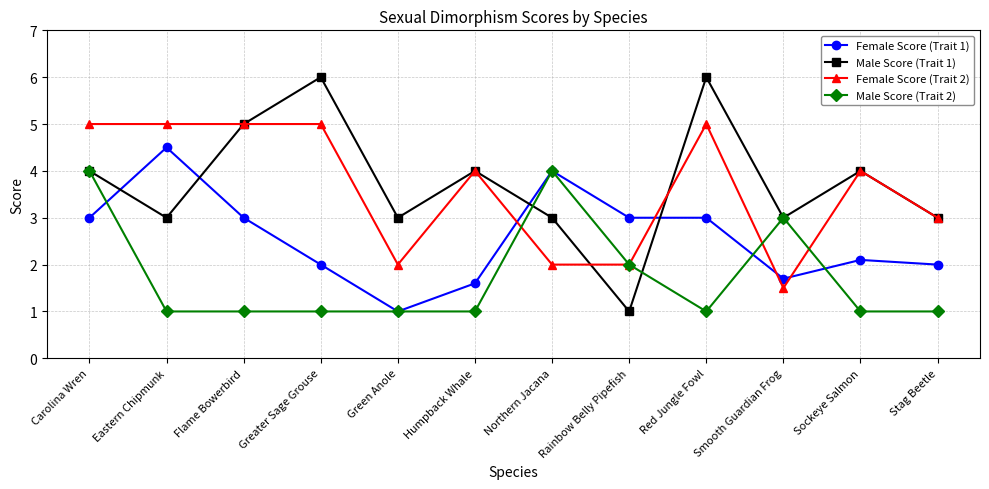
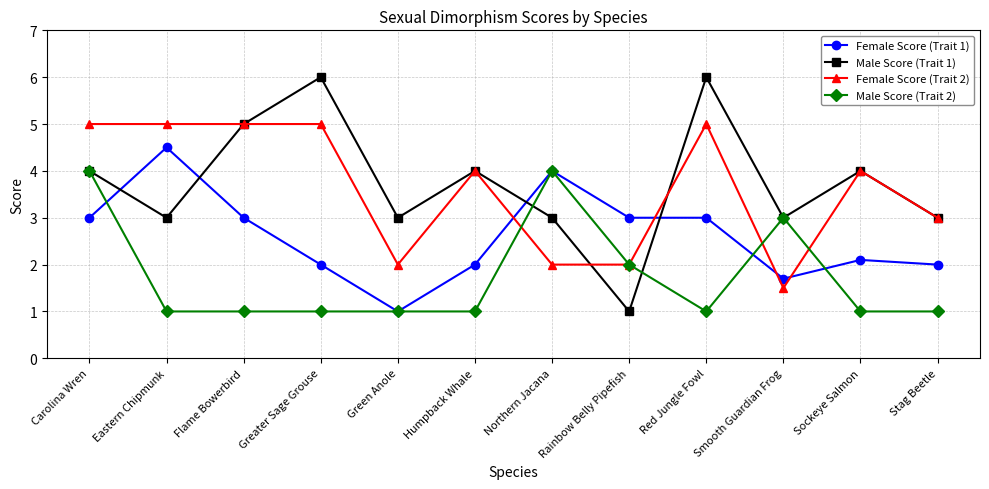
  {
    "Female Score (Trait 1)": {
      "Carolina Wren": 3.0,
      "Eastern Chipmunk": 4.5,
      "Flame Bowerbird": 3.0,
      "Greater Sage Grouse": 2.0,
-     "Humpback Whale": 1.6,
+     "Humpback Whale": 2.0,
      "Rainbow Belly Pipefish": 3.0,
      "Red Jungle Fowl": 3.0,
      "Smooth Guardian Frog": 1.7,
      "Sockeye Salmon": 2.1,
      "Stag Beetle": 2.0
    },
    "Male Score (Trait 1)": {
      "Eastern Chipmunk": 3.0,
      "Greater Sage Grouse": 6.0,
      "Green Anole": 3.0,
      "Northern Jacana": 3.0,
      "Rainbow Belly Pipefish": 1.0,
      "Red Jungle Fowl": 6.0
    },
    "Female Score (Trait 2)": {
      "Carolina Wren": 5.0,
      "Eastern Chipmunk": 5.0,
      "Greater Sage Grouse": 5.0,
      "Green Anole": 2.0,
      "Northern Jacana": 2.0,
      "Red Jungle Fowl": 5.0,
      "Smooth Guardian Frog": 1.5
    },
    "Male Score (Trait 2)": {
      "Eastern Chipmunk": 1.0,
      "Flame Bowerbird": 1.0,
      "Greater Sage Grouse": 1.0,
      "Humpback Whale": 1.0,
      "Red Jungle Fowl": 1.0,
      "Sockeye Salmon": 1.0,
      "Stag Beetle": 1.0
    }
  }
